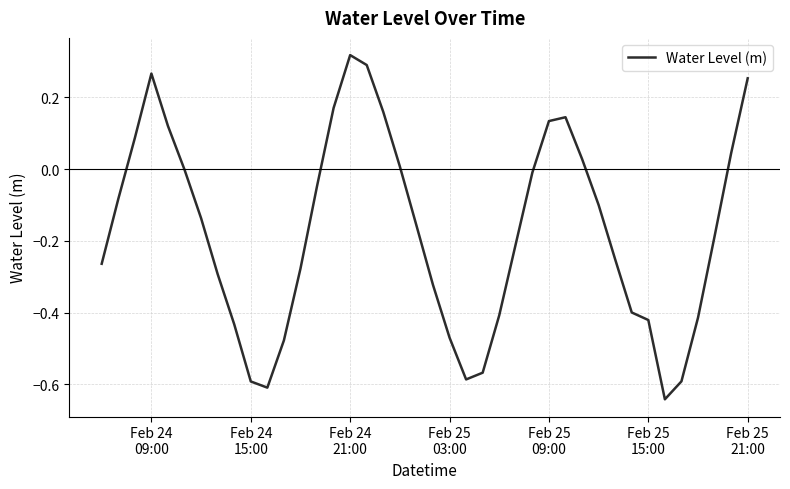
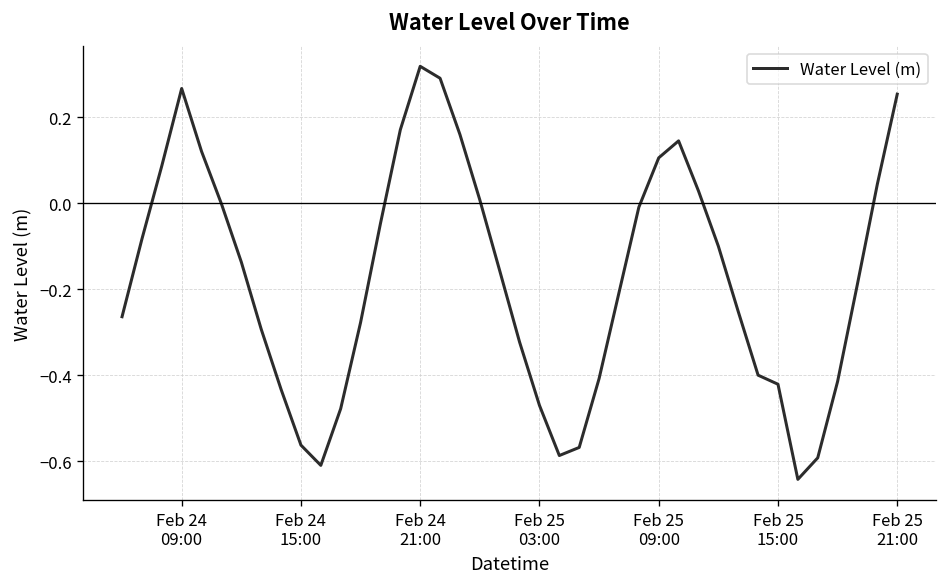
  {
    "Feb 24 09:00": 0.27,
-   "Feb 24 15:00": -0.59,
+   "Feb 24 15:00": -0.56,
    "Feb 24 21:00": 0.32,
    "Feb 25 03:00": -0.47,
-   "Feb 25 09:00": 0.13,
+   "Feb 25 09:00": 0.11,
    "Feb 25 15:00": -0.42,
    "Feb 25 21:00": 0.25
  }
